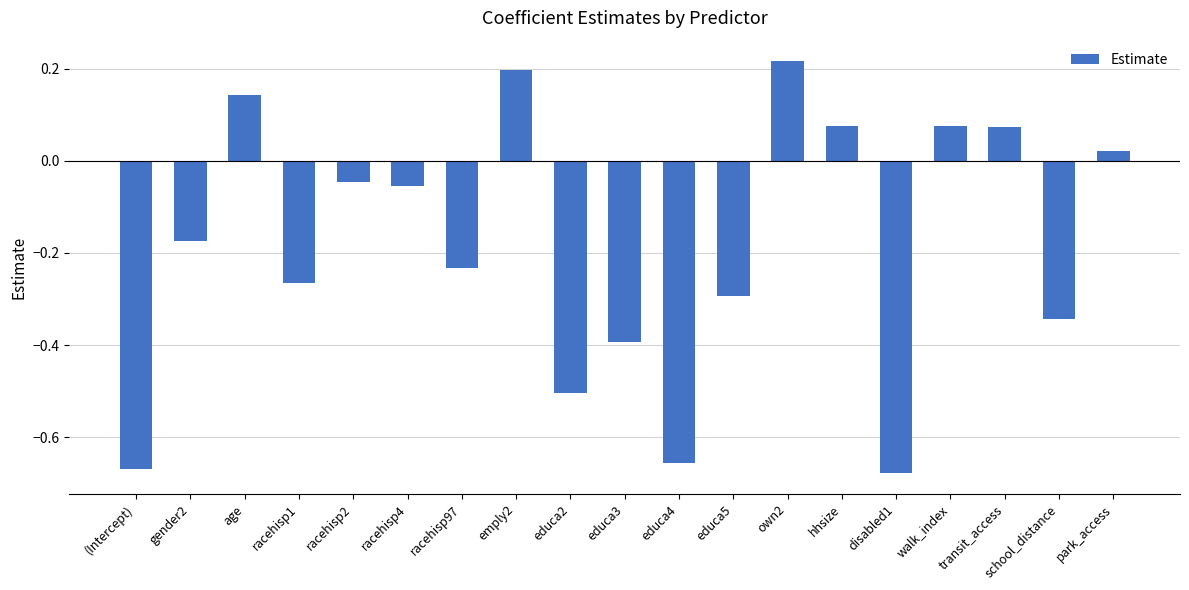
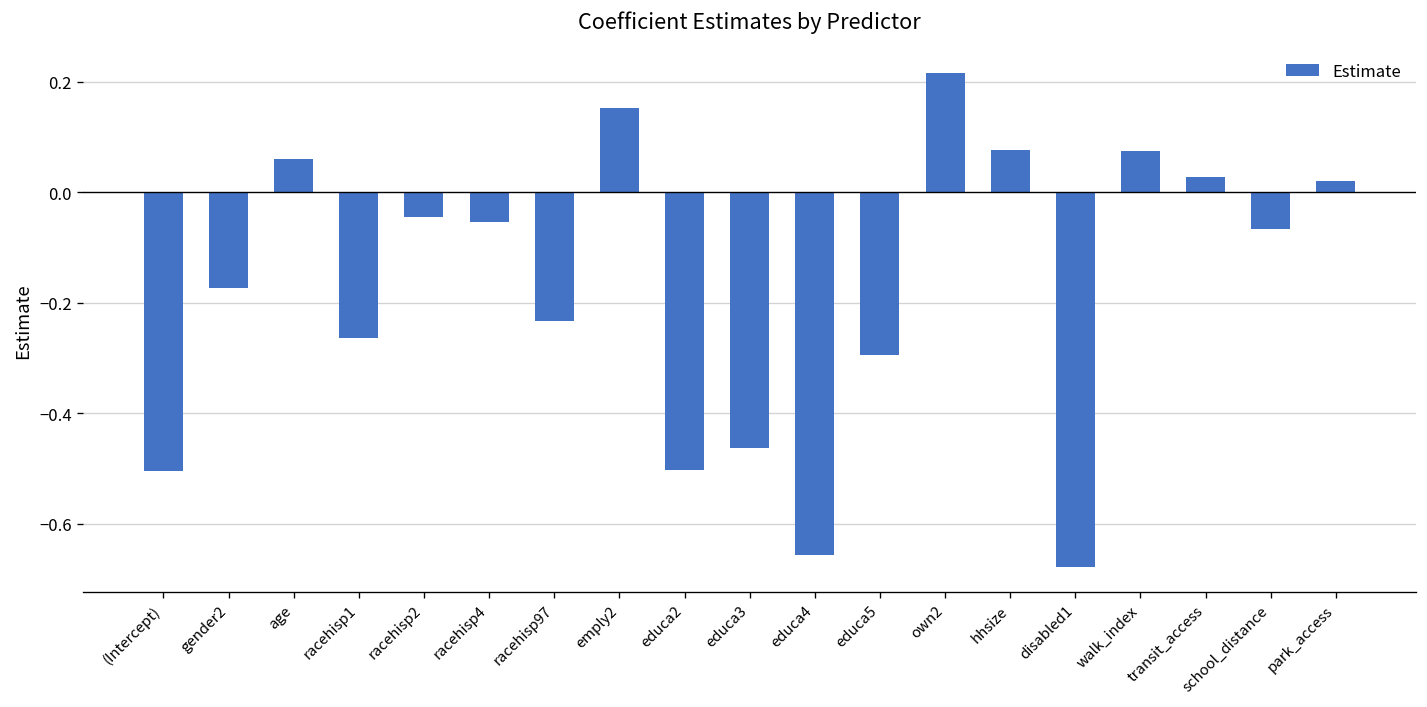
  {
-   "(Intercept)": -0.67,
+   "(Intercept)": -0.51,
    "gender2": -0.17,
-   "age": 0.14,
+   "age": 0.06,
    "racehisp1": -0.26,
    "racehisp2": -0.05,
    "racehisp4": -0.05,
    "racehisp97": -0.23,
-   "emply2": 0.20,
+   "emply2": 0.15,
    "educa2": -0.50,
-   "educa3": -0.39,
+   "educa3": -0.46,
    "educa4": -0.66,
    "educa5": -0.29,
    "own2": 0.22,
    "hhsize": 0.08,
    "disabled1": -0.68,
    "walk_index": 0.07,
-   "transit_access": 0.07,
-   "school_distance": -0.34,
+   "transit_access": 0.03,
+   "school_distance": -0.07,
    "park_access": 0.02
  }
